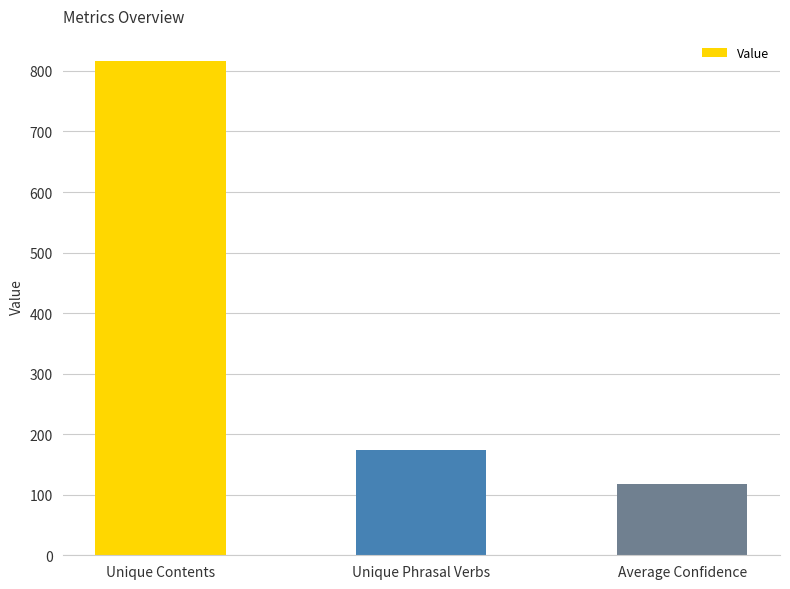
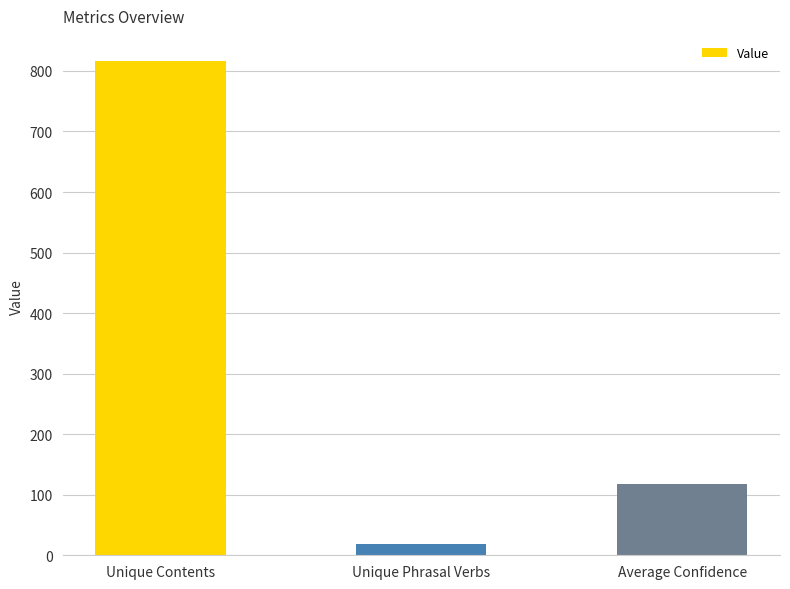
  {
    "Unique Contents": 820,
-   "Unique Phrasal Verbs": 170,
+   "Unique Phrasal Verbs": 20,
    "Average Confidence": 120
  }
